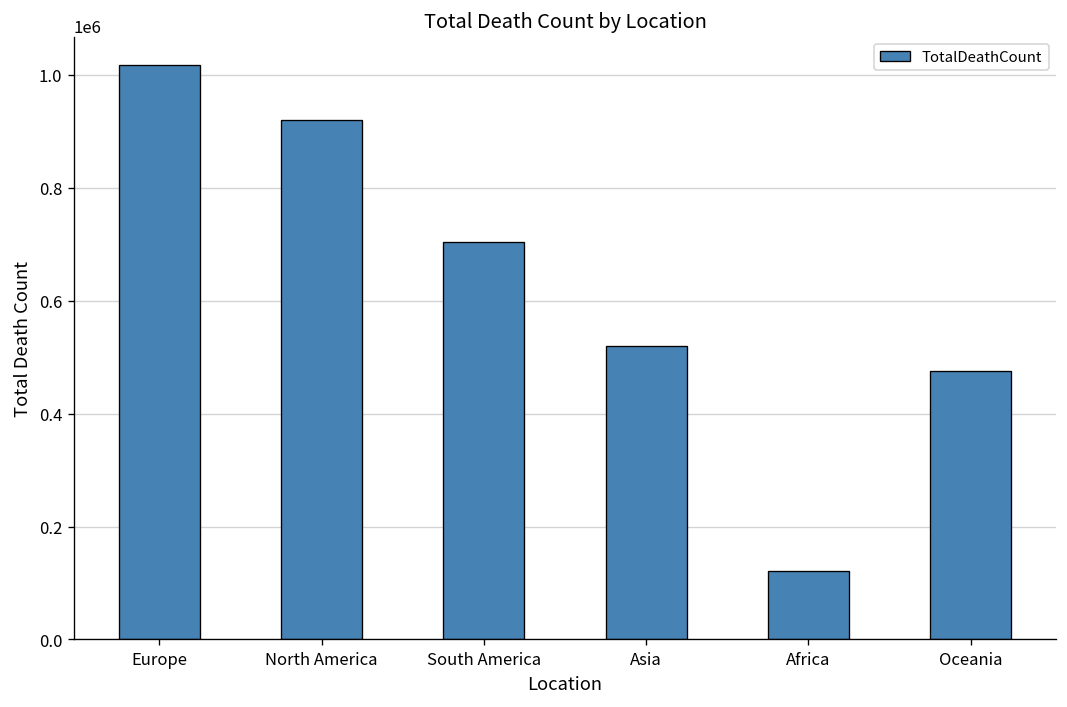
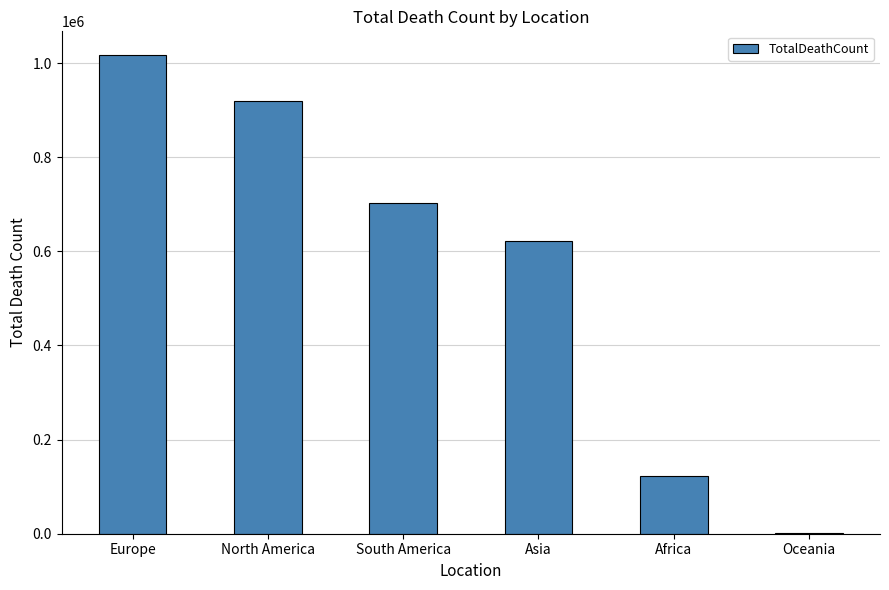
  {
    "Europe": 1020000,
    "North America": 920000,
    "South America": 700000,
-   "Asia": 520000,
+   "Asia": 620000,
    "Africa": 120000,
-   "Oceania": 480000
+   "Oceania": 0
  }
